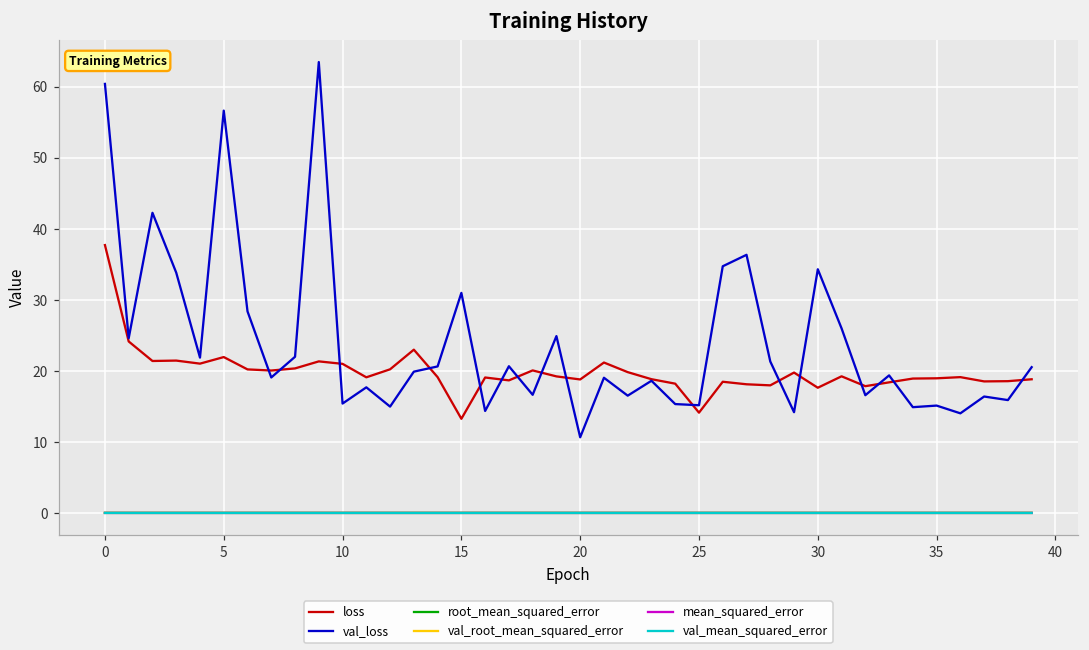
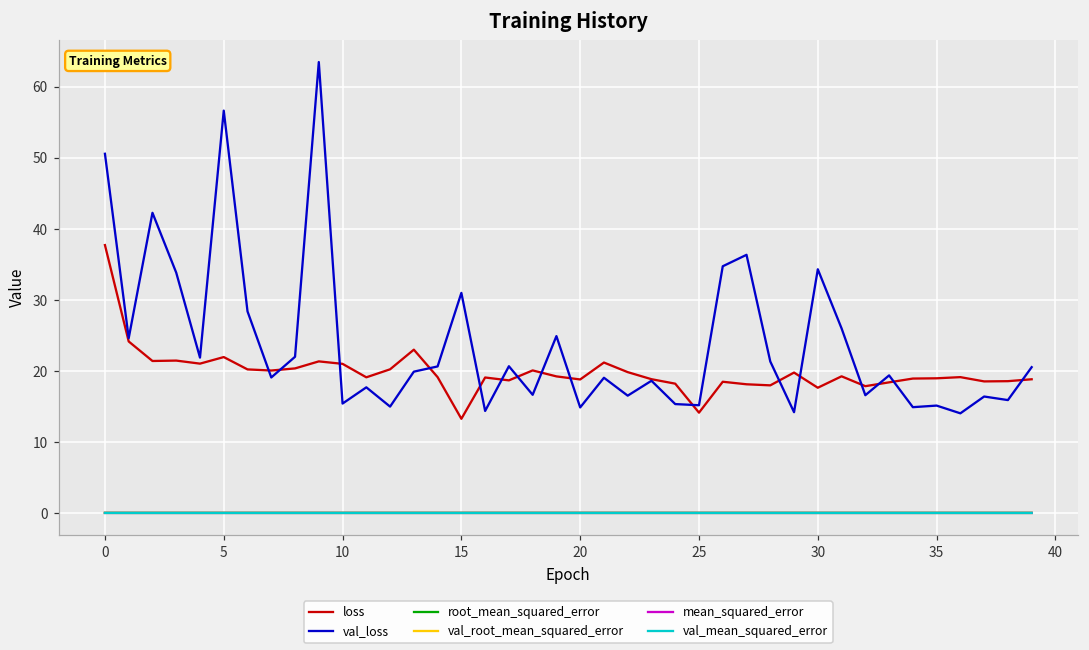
  {
    "loss": {
      "0": 38,
      "5": 22,
      "10": 21,
      "15": 13,
      "20": 19,
      "25": 14,
      "30": 18,
      "35": 19
    },
    "val_loss": {
-     "0": 60,
+     "0": 51,
      "5": 57,
      "10": 15,
      "15": 31,
-     "20": 11,
+     "20": 15,
      "25": 15,
      "30": 34,
      "35": 15
    },
    "val_mean_squared_error": {
      "0": 0,
      "5": 0,
      "10": 0,
      "15": 0,
      "20": 0,
      "25": 0,
      "30": 0,
      "35": 0
    }
  }
